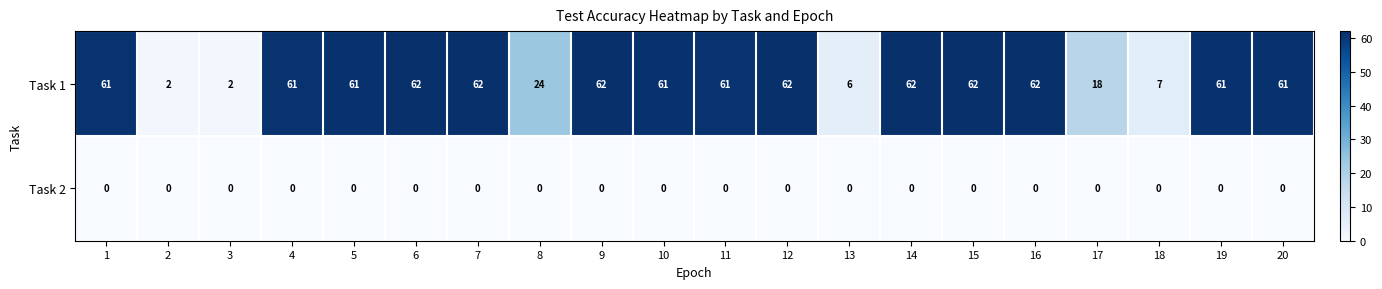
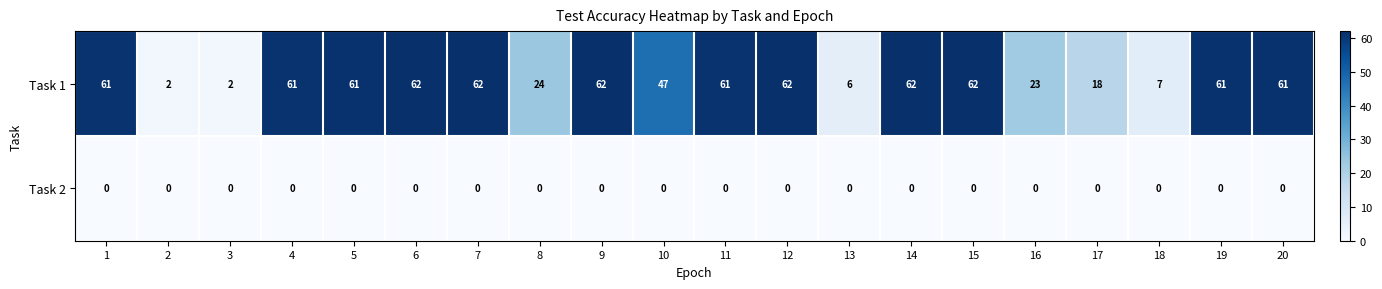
  {
    "Task 1": {
      "1": 61,
      "2": 2,
      "3": 2,
      "4": 61,
      "5": 61,
      "6": 62,
      "7": 62,
      "8": 24,
      "9": 62,
-     "10": 61,
+     "10": 47,
      "11": 61,
      "12": 62,
      "13": 6,
      "14": 62,
      "15": 62,
-     "16": 62,
+     "16": 23,
      "17": 18,
      "18": 7,
      "19": 61,
      "20": 61
    },
    "Task 2": {
      "1": 0,
      "2": 0,
      "3": 0,
      "4": 0,
      "5": 0,
      "6": 0,
      "7": 0,
      "8": 0,
      "9": 0,
      "10": 0,
      "11": 0,
      "12": 0,
      "13": 0,
      "14": 0,
      "15": 0,
      "16": 0,
      "17": 0,
      "18": 0,
      "19": 0,
      "20": 0
    }
  }
